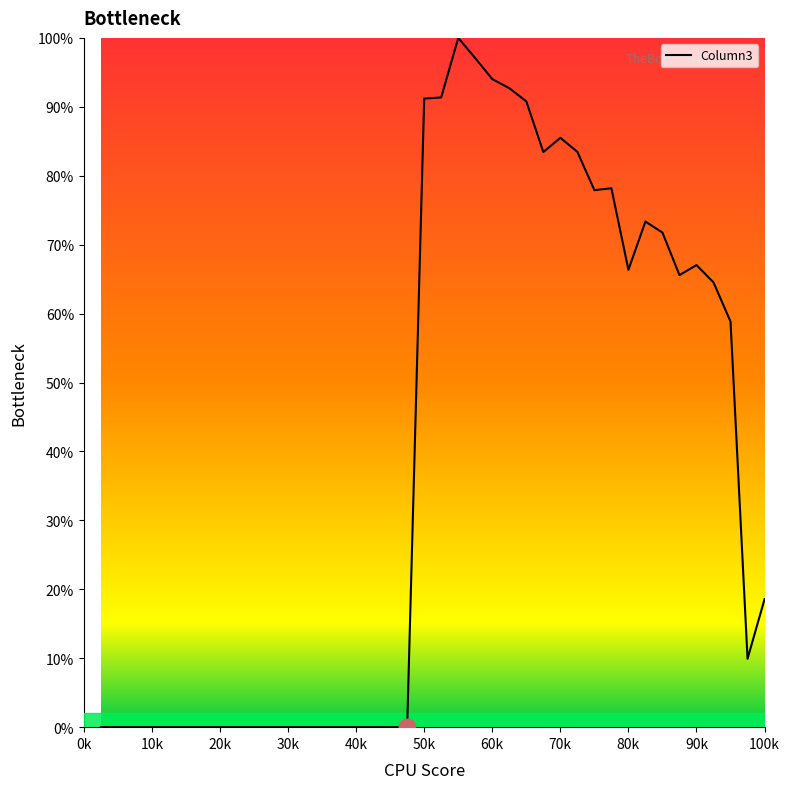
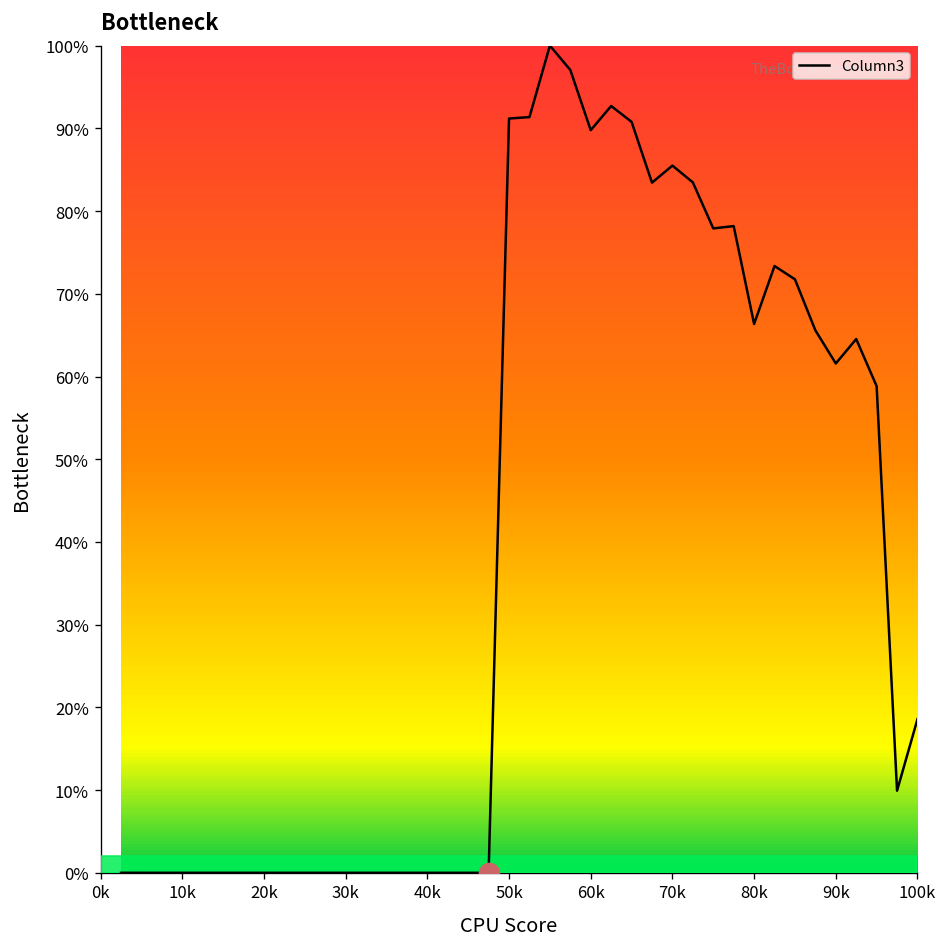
  {
    "Column3": {
      "50k": "91%",
-     "60k": "94%",
+     "60k": "90%",
      "70k": "85%",
      "80k": "66%",
-     "90k": "67%",
+     "90k": "62%",
      "100k": "19%"
    }
  }
